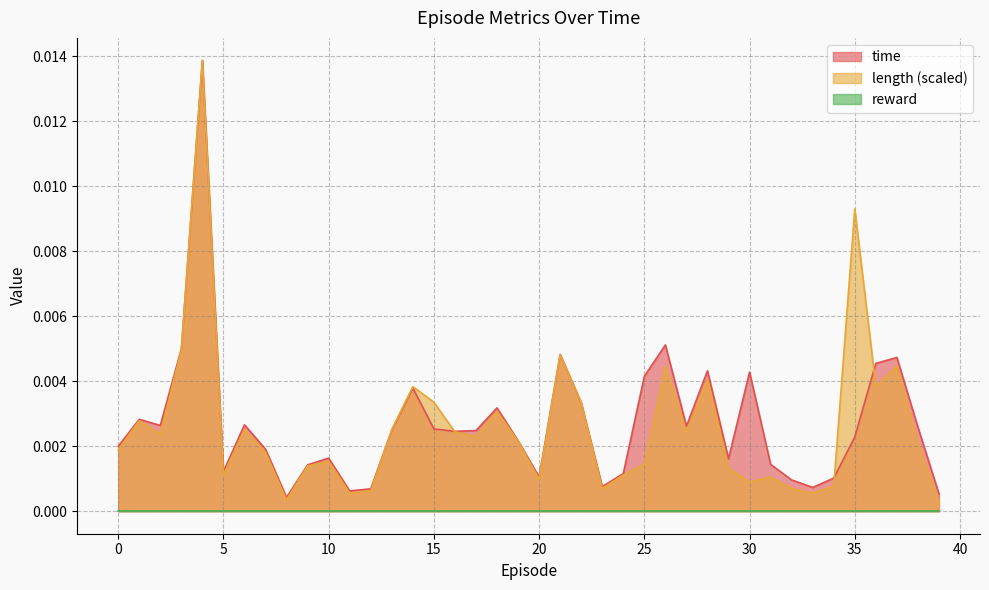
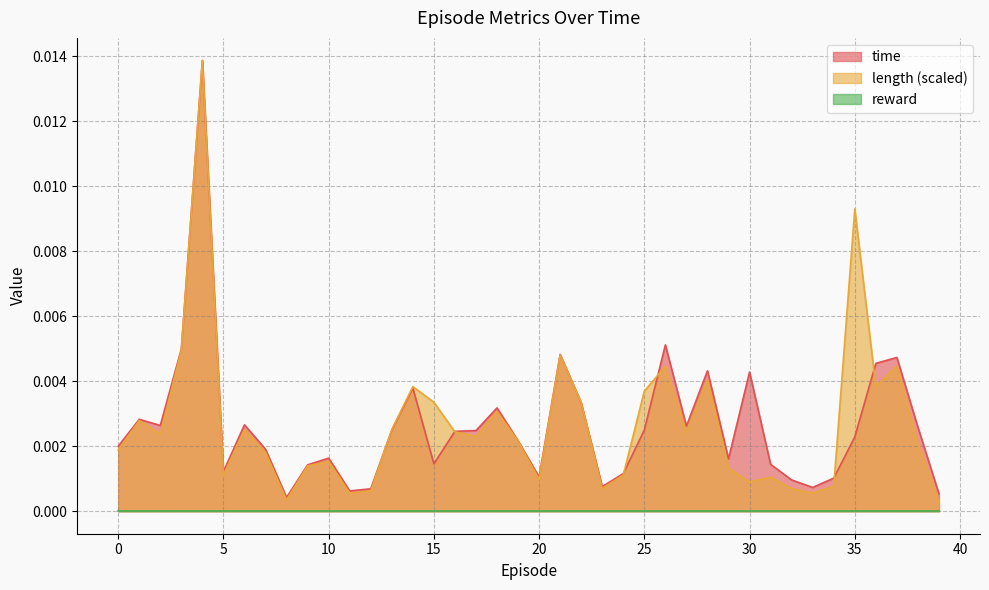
  {
    "time": {
      "0": 0.0020,
      "5": 0.0012,
      "10": 0.0016,
-     "15": 0.0025,
-     "25": 0.0041,
+     "15": 0.0015,
+     "25": 0.0025,
      "30": 0.0043,
      "35": 0.0023
    },
    "length (scaled)": {
      "0": 0.0019,
      "5": 0.0011,
      "10": 0.0015,
      "15": 0.0034,
-     "25": 0.0014,
+     "25": 0.0037,
      "30": 0.0009,
      "35": 0.0093
    },
    "reward": {
      "0": 0.0000,
      "5": 0.0000,
      "10": 0.0000,
      "15": 0.0000,
      "20": 0.0000,
      "25": 0.0000,
      "30": 0.0000,
      "35": 0.0000
    }
  }
